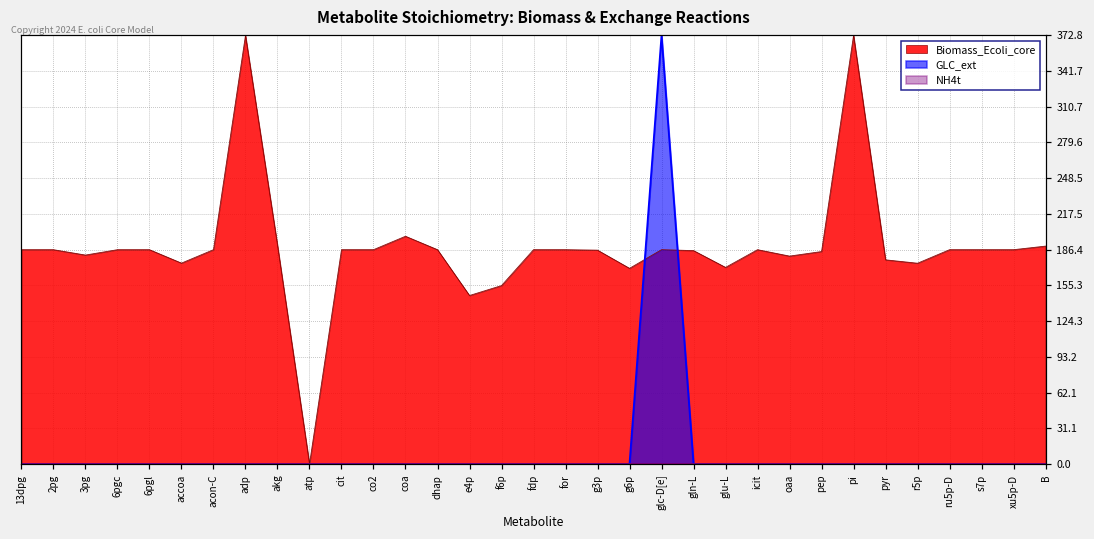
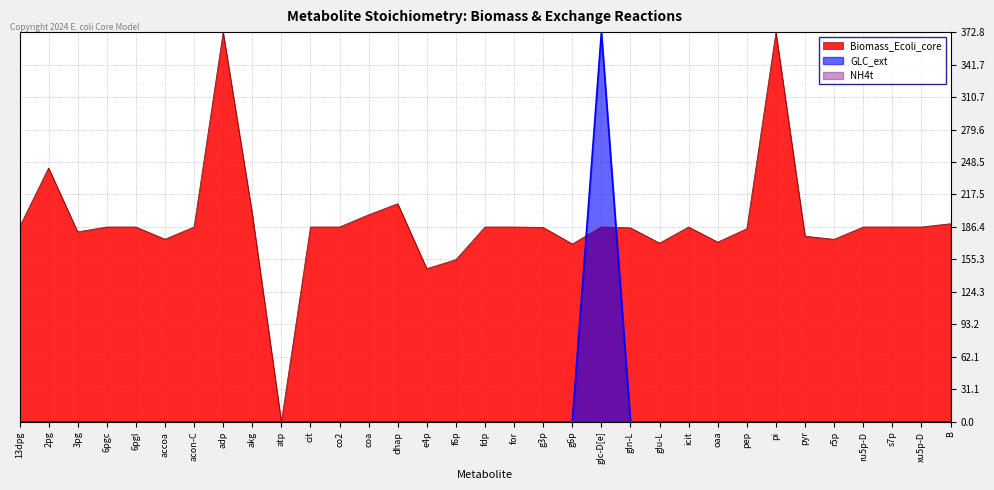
  {
    "Biomass_Ecoli_core": {
      "13dpg": 186,
-     "2pg": 186,
+     "2pg": 243,
      "3pg": 182,
      "6pgc": 186,
      "6pgl": 186,
      "accoa": 175,
      "acon-C": 186,
      "adp": 373,
-     "akg": 190,
+     "akg": 199,
      "cit": 186,
      "co2": 186,
      "coa": 198,
-     "dhap": 186,
+     "dhap": 209,
      "e4p": 147,
      "f6p": 155,
      "fdp": 186,
      "for": 186,
      "g3p": 186,
      "g6p": 170,
      "glc-D[e]": 186,
      "gln-L": 186,
      "glu-L": 171,
      "icit": 186,
-     "oaa": 181,
+     "oaa": 172,
      "pep": 185,
      "pi": 373,
      "pyr": 178,
      "r5p": 175,
      "ru5p-D": 186,
      "s7p": 186,
      "xu5p-D": 186,
      "B": 190
    },
    "GLC_ext": {
      "glc-D[e]": 373
    },
    "NH4t": {
      "glc-D[e]": 0
    }
  }
